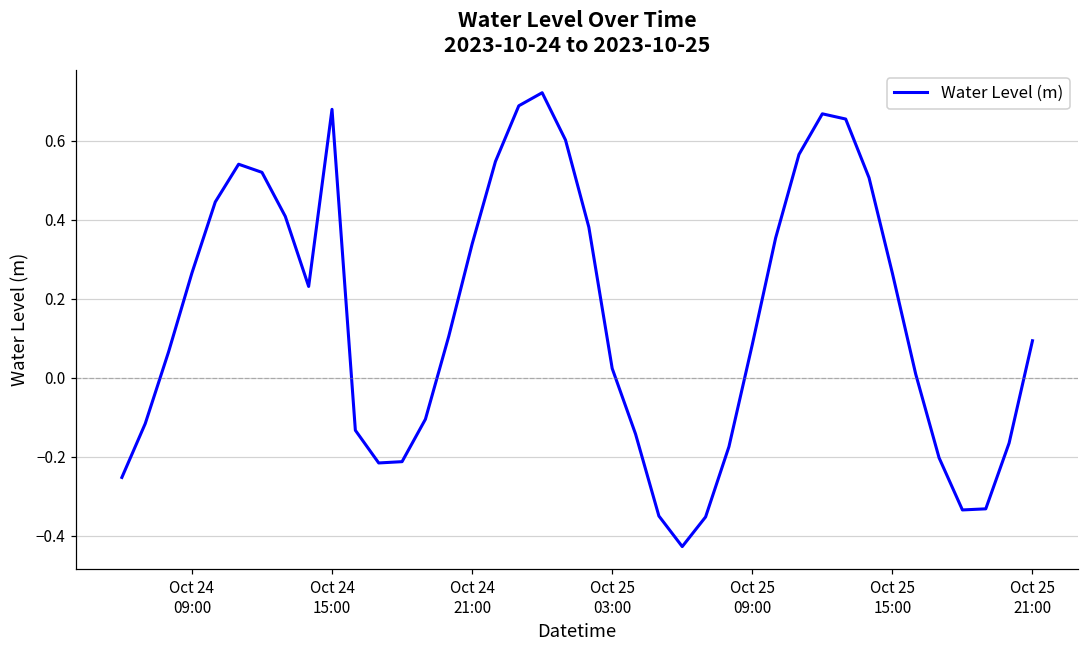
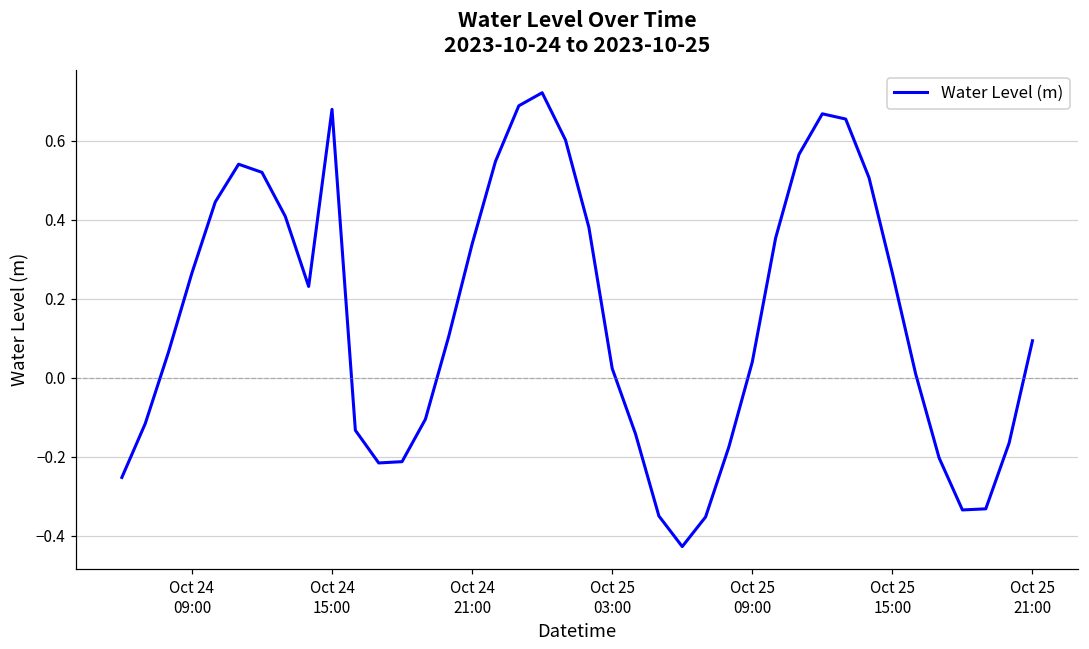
  {
    "Oct 24 09:00": 0.27,
    "Oct 24 15:00": 0.68,
    "Oct 24 21:00": 0.34,
    "Oct 25 03:00": 0.02,
-   "Oct 25 09:00": 0.08,
+   "Oct 25 09:00": 0.04,
    "Oct 25 15:00": 0.26,
    "Oct 25 21:00": 0.09
  }
